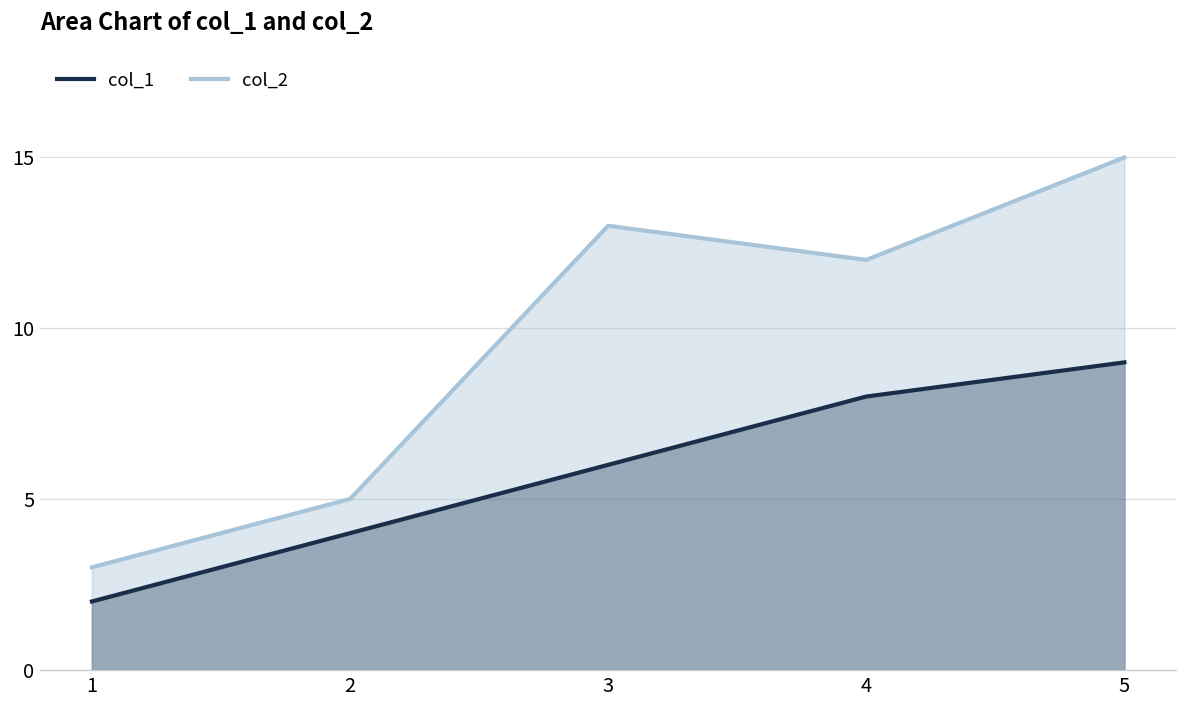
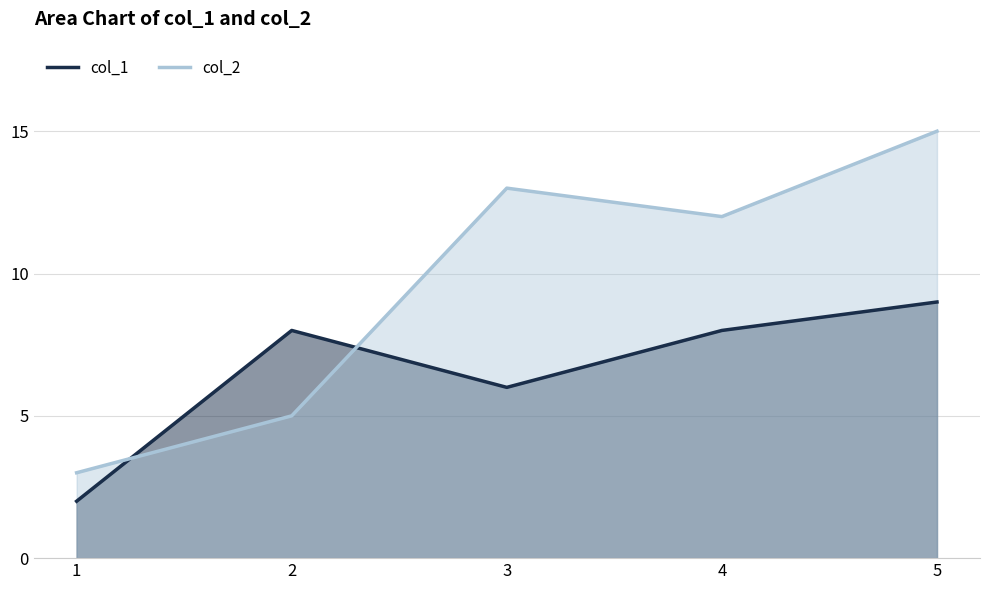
  {
    "col_1": {
      "1": 2,
-     "2": 4,
+     "2": 8,
      "3": 6,
      "4": 8,
      "5": 9
    },
    "col_2": {
      "1": 3,
      "2": 5,
      "3": 13,
      "4": 12,
      "5": 15
    }
  }
